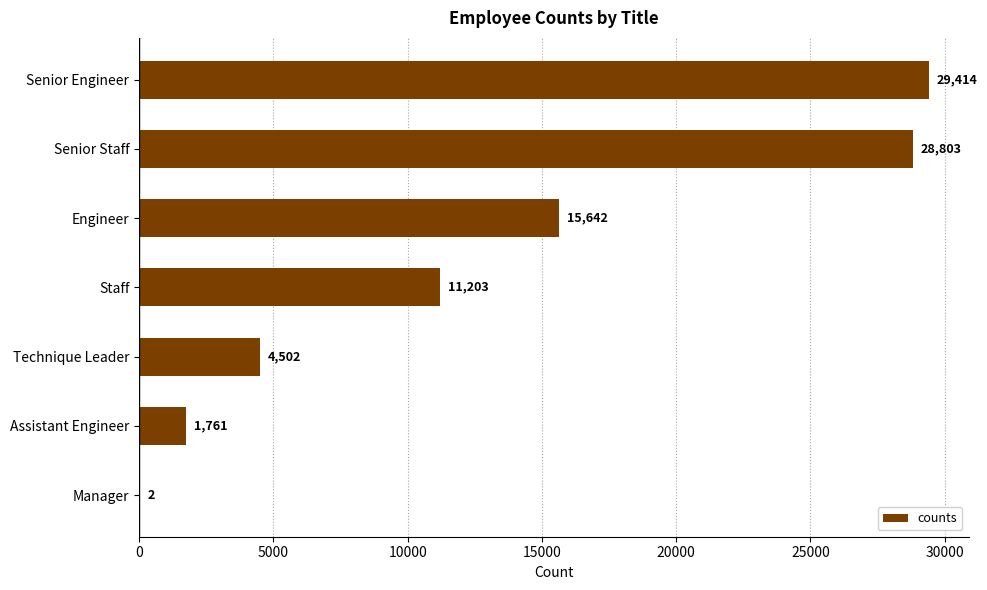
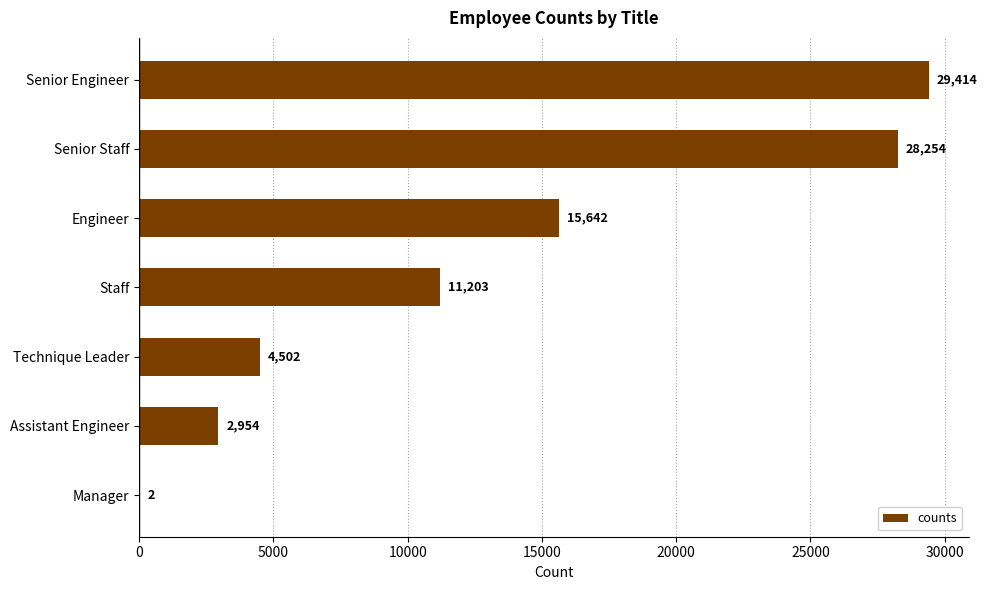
  {
    "Senior Engineer": "29,414",
-   "Senior Staff": "28,803",
+   "Senior Staff": "28,254",
    "Engineer": "15,642",
    "Staff": "11,203",
    "Technique Leader": "4,502",
-   "Assistant Engineer": "1,761",
+   "Assistant Engineer": "2,954",
    "Manager": "2"
  }
